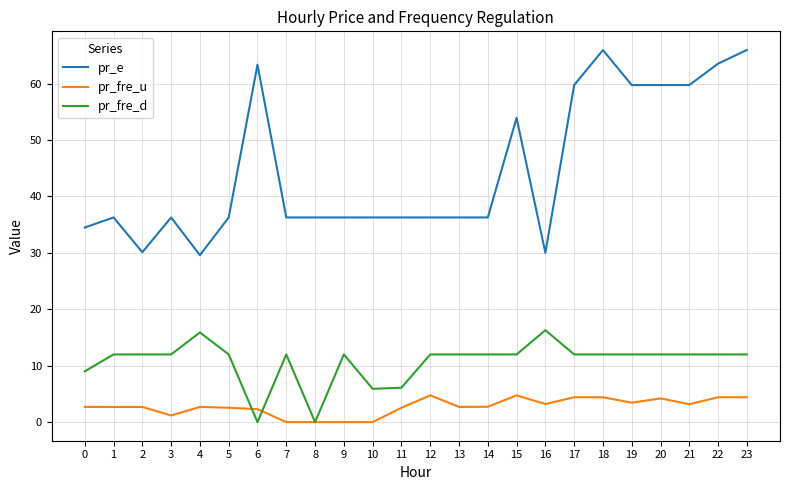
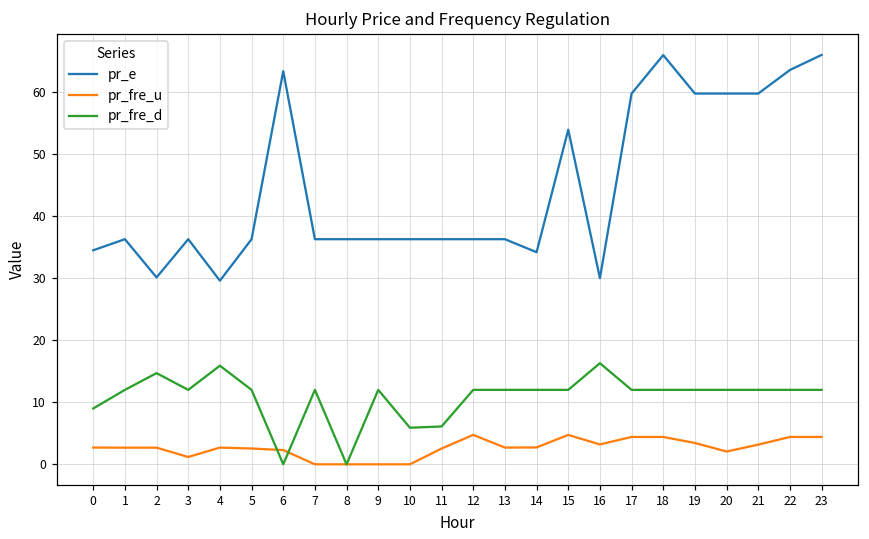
  {
    "pr_e": {
      "0": 34,
      "1": 36,
      "2": 30,
      "3": 36,
      "4": 30,
      "5": 36,
      "6": 63,
      "7": 36,
      "8": 36,
      "9": 36,
      "10": 36,
      "11": 36,
      "12": 36,
      "13": 36,
-     "14": 36,
+     "14": 34,
      "15": 54,
      "16": 30,
      "17": 60,
      "18": 66,
      "19": 60,
      "20": 60,
      "21": 60,
      "22": 64,
      "23": 66
    },
    "pr_fre_u": {
      "0": 3,
      "1": 3,
      "2": 3,
      "3": 1,
      "4": 3,
      "5": 3,
      "6": 2,
      "7": 0,
      "9": 0,
      "10": 0,
      "11": 3,
      "12": 5,
      "13": 3,
      "14": 3,
      "15": 5,
      "16": 3,
      "17": 4,
      "18": 4,
      "19": 3,
-     "20": 4,
+     "20": 2,
      "21": 3,
      "22": 4,
      "23": 4
    },
    "pr_fre_d": {
      "0": 9,
      "1": 12,
-     "2": 12,
+     "2": 15,
      "3": 12,
      "4": 16,
      "5": 12,
      "6": 0,
      "7": 12,
      "9": 12,
      "10": 6,
      "11": 6,
      "12": 12,
      "13": 12,
      "14": 12,
      "15": 12,
      "16": 16,
      "17": 12,
      "18": 12,
      "19": 12,
      "20": 12,
      "21": 12,
      "22": 12,
      "23": 12
    }
  }
